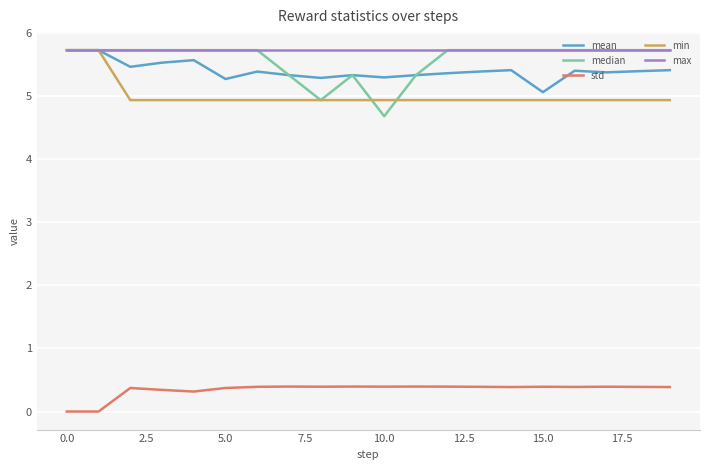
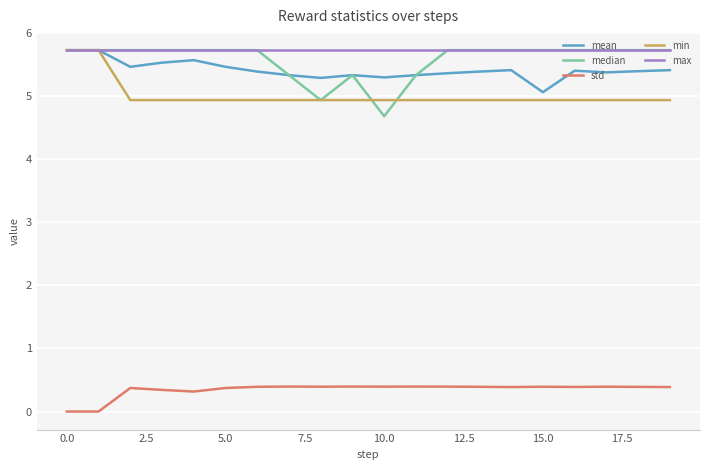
  {
    "mean": {
-     "5.0": 5.3,
+     "5.0": 5.5,
      "10.0": 5.3,
      "15.0": 5.1
    },
    "median": {
      "10.0": 4.7
    },
    "max": {
      "10.0": 5.7
    }
  }
